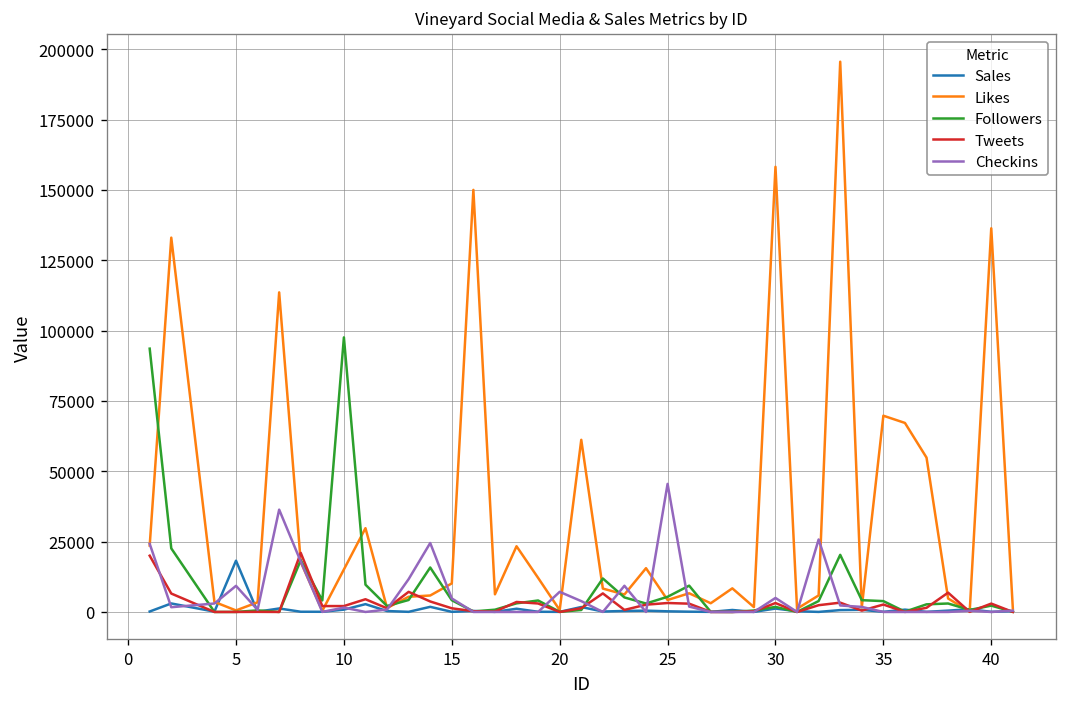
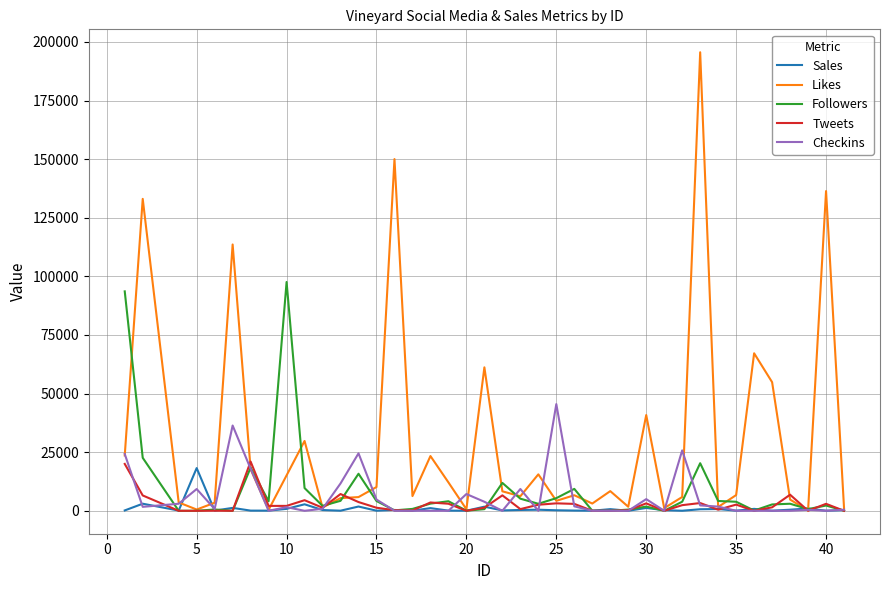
  {
    "Sales": {
      "5": 18000,
      "15": 0,
      "25": 0
    },
    "Likes": {
      "10": 15000,
      "15": 10000,
-     "30": 158000,
-     "35": 70000,
+     "30": 41000,
+     "35": 7000,
      "40": 136000
    },
    "Followers": {
      "10": 98000,
      "25": 5000,
      "35": 4000
    },
    "Tweets": {
      "15": 1000,
      "30": 3000,
      "35": 3000
    },
    "Checkins": {
      "5": 9000,
      "20": 7000,
      "25": 46000,
      "30": 5000
    }
  }
